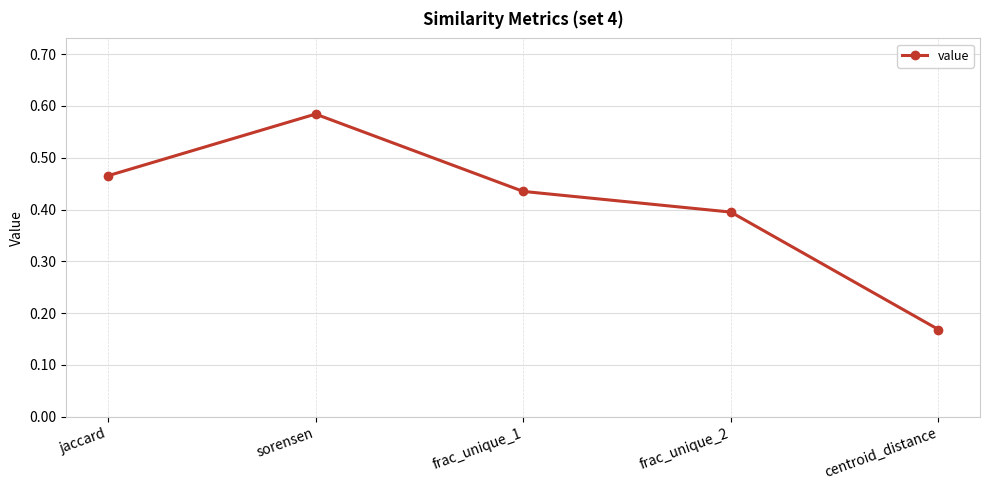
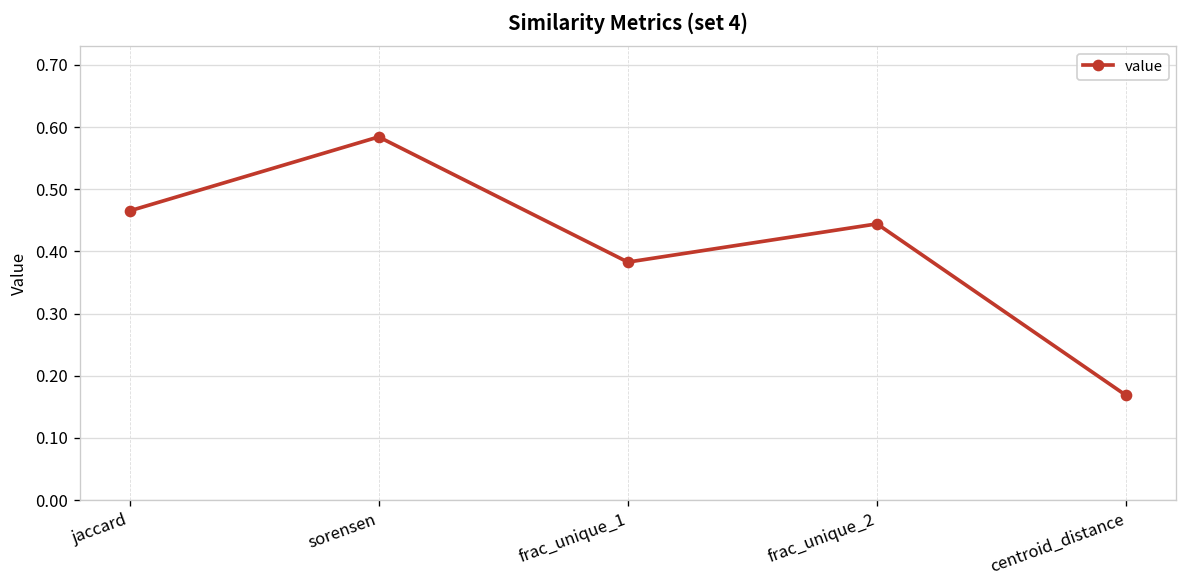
  {
    "jaccard": 0.47,
    "sorensen": 0.58,
-   "frac_unique_1": 0.44,
-   "frac_unique_2": 0.40,
+   "frac_unique_1": 0.38,
+   "frac_unique_2": 0.44,
    "centroid_distance": 0.17
  }
